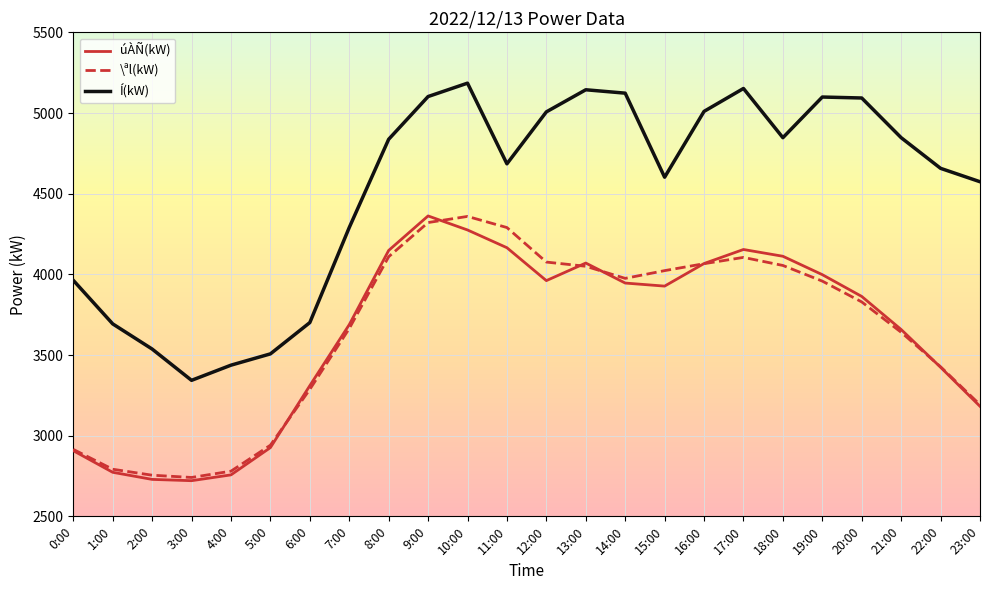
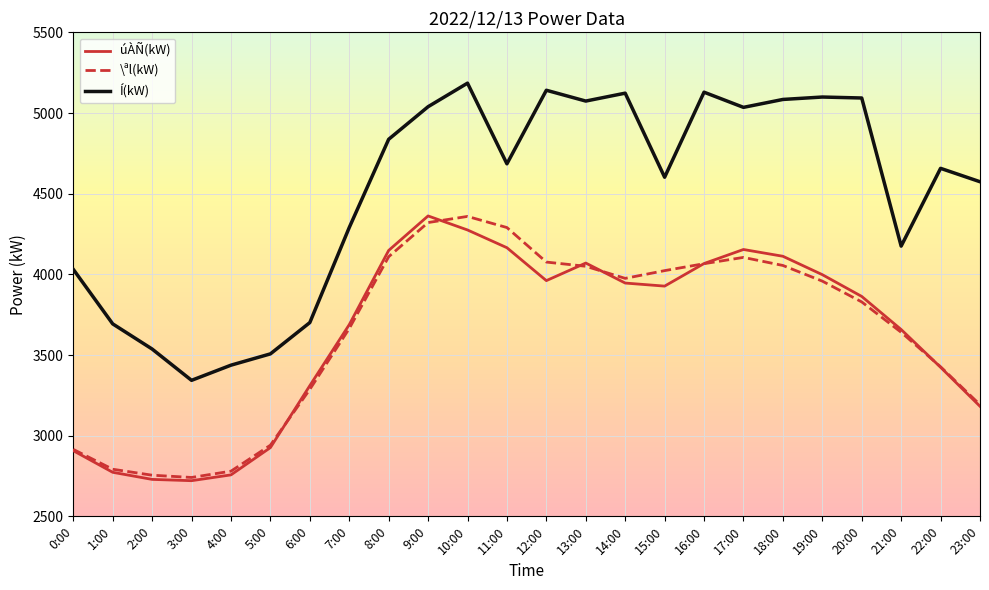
  {
    "Í(kW)": {
-     "0:00": 3960,
+     "0:00": 4030,
      "1:00": 3690,
      "2:00": 3540,
      "3:00": 3340,
      "4:00": 3440,
      "5:00": 3510,
      "6:00": 3700,
      "7:00": 4290,
      "8:00": 4840,
-     "9:00": 5100,
+     "9:00": 5040,
      "10:00": 5190,
      "11:00": 4690,
-     "12:00": 5010,
-     "13:00": 5140,
+     "12:00": 5140,
+     "13:00": 5070,
      "14:00": 5120,
      "15:00": 4600,
-     "16:00": 5010,
-     "17:00": 5150,
-     "18:00": 4850,
+     "16:00": 5130,
+     "17:00": 5040,
+     "18:00": 5080,
      "19:00": 5100,
      "20:00": 5090,
-     "21:00": 4850,
+     "21:00": 4180,
      "22:00": 4660,
      "23:00": 4570
    }
  }
